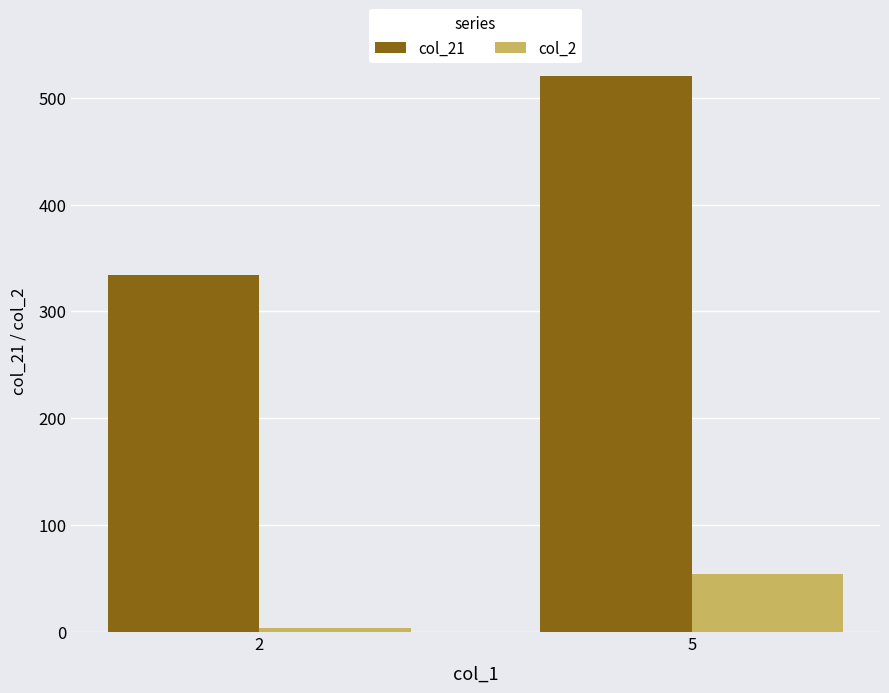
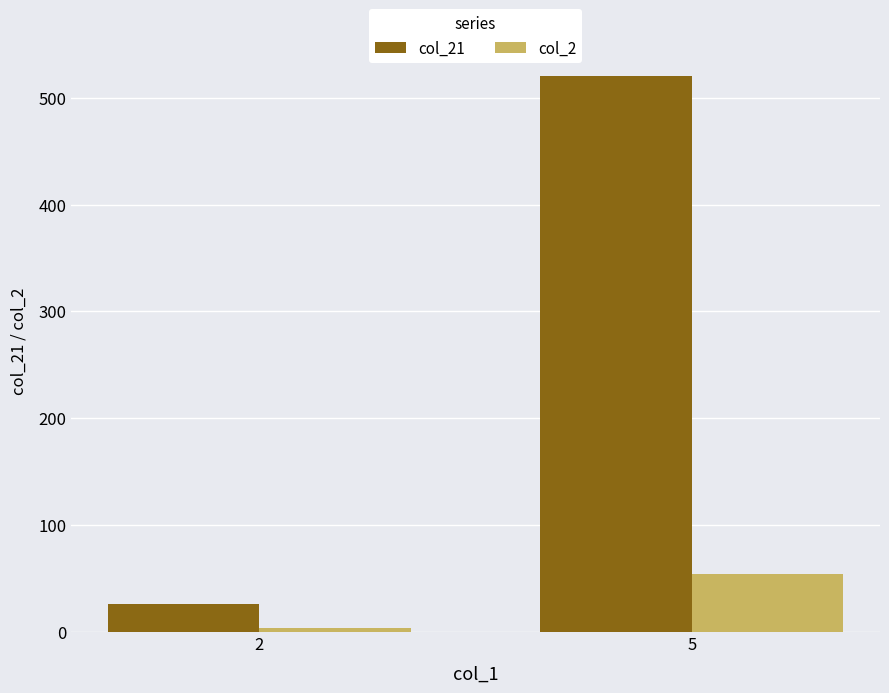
  {
    "col_21": {
-     "2": 334,
+     "2": 26,
      "5": 520
    },
    "col_2": {
      "2": 4,
      "5": 54
    }
  }
